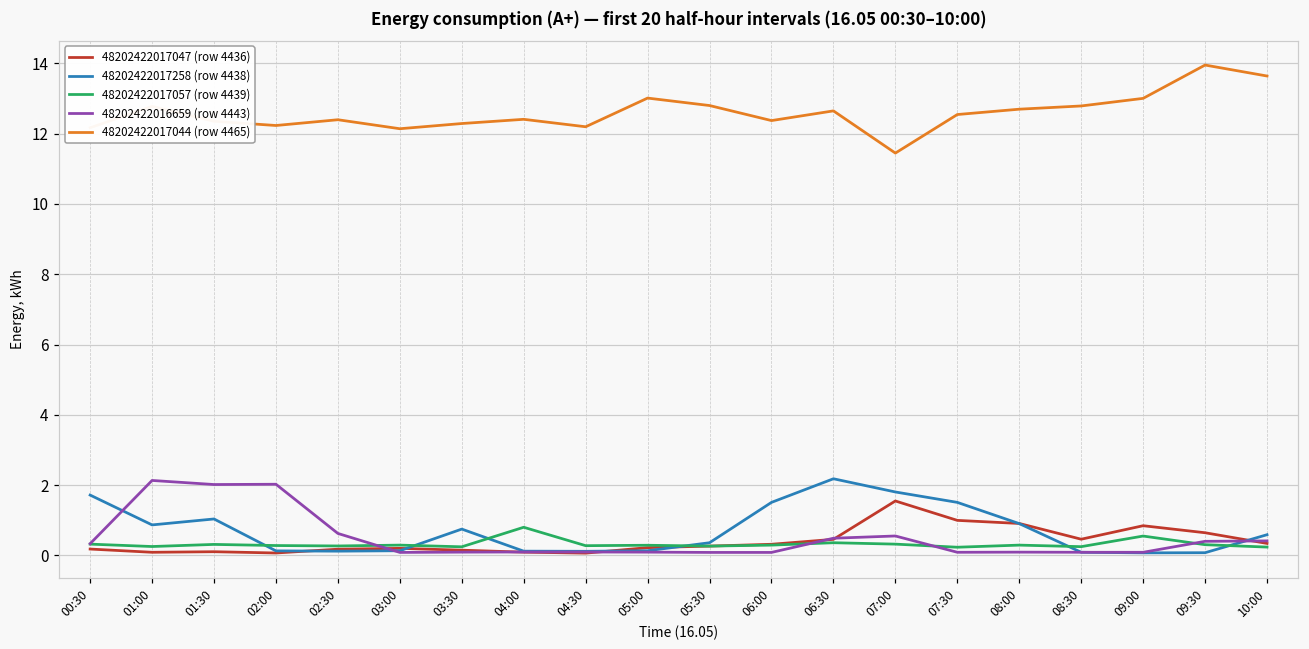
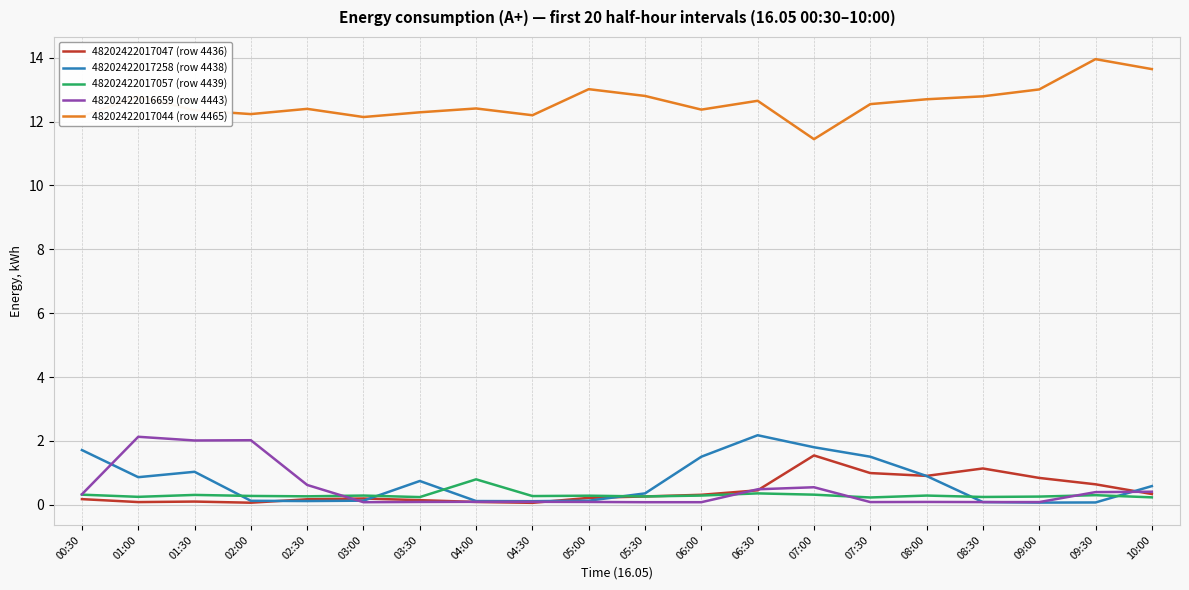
  {
    "48202422017047 (row 4436)": {
      "00:30": 0.2,
      "01:00": 0.1,
      "01:30": 0.1,
      "07:00": 1.5,
      "07:30": 1.0,
-     "08:30": 0.5,
+     "08:30": 1.1,
      "09:00": 0.8,
      "09:30": 0.6
    },
    "48202422017258 (row 4438)": {
      "00:30": 1.7,
      "01:00": 0.9,
      "01:30": 1.0,
      "03:30": 0.7,
      "05:30": 0.4,
      "06:00": 1.5,
      "06:30": 2.2,
      "07:00": 1.8,
      "07:30": 1.5,
      "09:30": 0.1,
      "10:00": 0.6
    },
    "48202422017057 (row 4439)": {
      "01:00": 0.3,
      "01:30": 0.3,
      "02:00": 0.3,
      "02:30": 0.3,
      "03:00": 0.3,
      "03:30": 0.2,
      "04:00": 0.8,
      "04:30": 0.3,
      "06:30": 0.4,
      "07:00": 0.3,
      "07:30": 0.2,
      "08:00": 0.3,
      "08:30": 0.2,
-     "09:00": 0.6,
+     "09:00": 0.3,
      "09:30": 0.3,
      "10:00": 0.2
    },
    "48202422016659 (row 4443)": {
      "01:00": 2.1,
      "01:30": 2.0,
      "02:00": 2.0,
      "02:30": 0.6,
      "05:30": 0.1,
      "06:00": 0.1,
      "07:00": 0.6,
      "07:30": 0.1,
      "08:00": 0.1,
      "09:30": 0.4
    },
    "48202422017044 (row 4465)": {
      "02:00": 12.2,
      "02:30": 12.4,
      "03:00": 12.1,
      "03:30": 12.3,
      "04:00": 12.4,
      "04:30": 12.2,
      "05:00": 13.0,
      "05:30": 12.8,
      "06:00": 12.4,
      "06:30": 12.6,
      "07:00": 11.4,
      "07:30": 12.5,
      "08:00": 12.7,
      "08:30": 12.8,
      "09:00": 13.0,
      "09:30": 14.0,
      "10:00": 13.6
    }
  }
